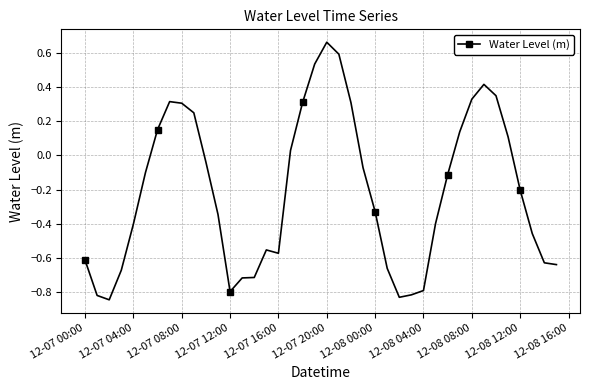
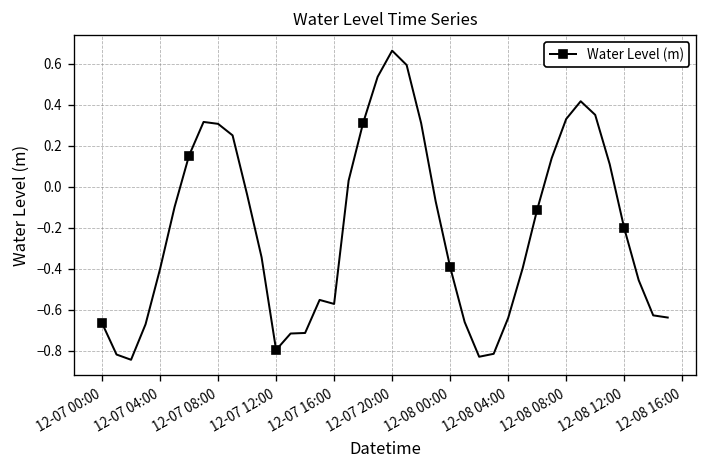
  {
-   "12-07 00:00": -0.61,
+   "12-07 00:00": -0.67,
    "12-07 04:00": -0.40,
    "12-07 08:00": 0.31,
    "12-07 12:00": -0.80,
    "12-07 16:00": -0.57,
    "12-07 20:00": 0.66,
-   "12-08 00:00": -0.33,
-   "12-08 04:00": -0.79,
+   "12-08 00:00": -0.39,
+   "12-08 04:00": -0.64,
    "12-08 08:00": 0.33,
    "12-08 12:00": -0.20
  }
